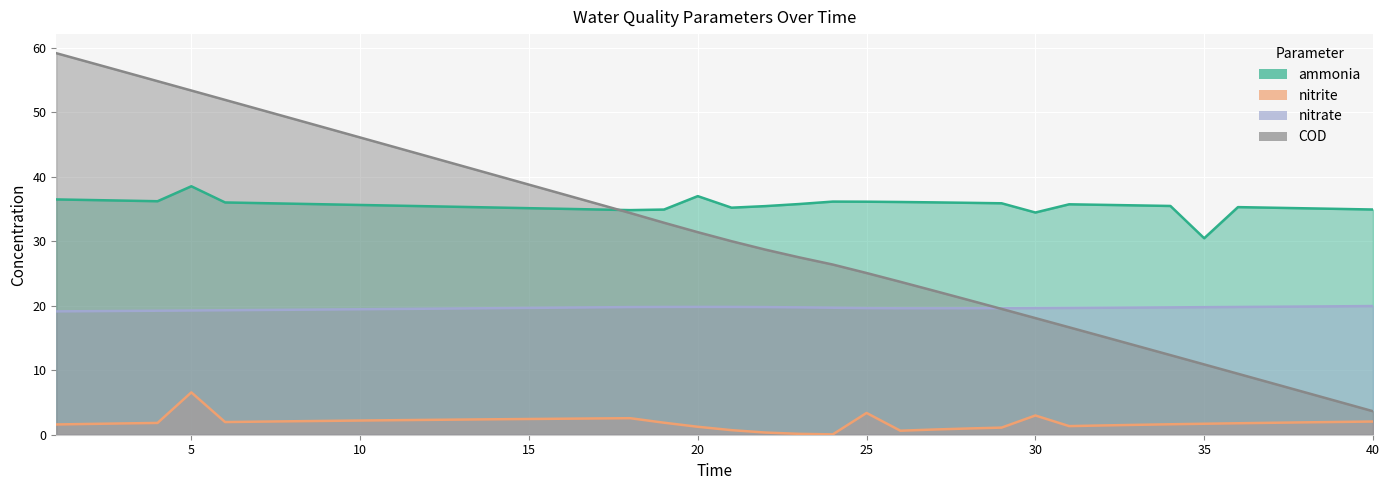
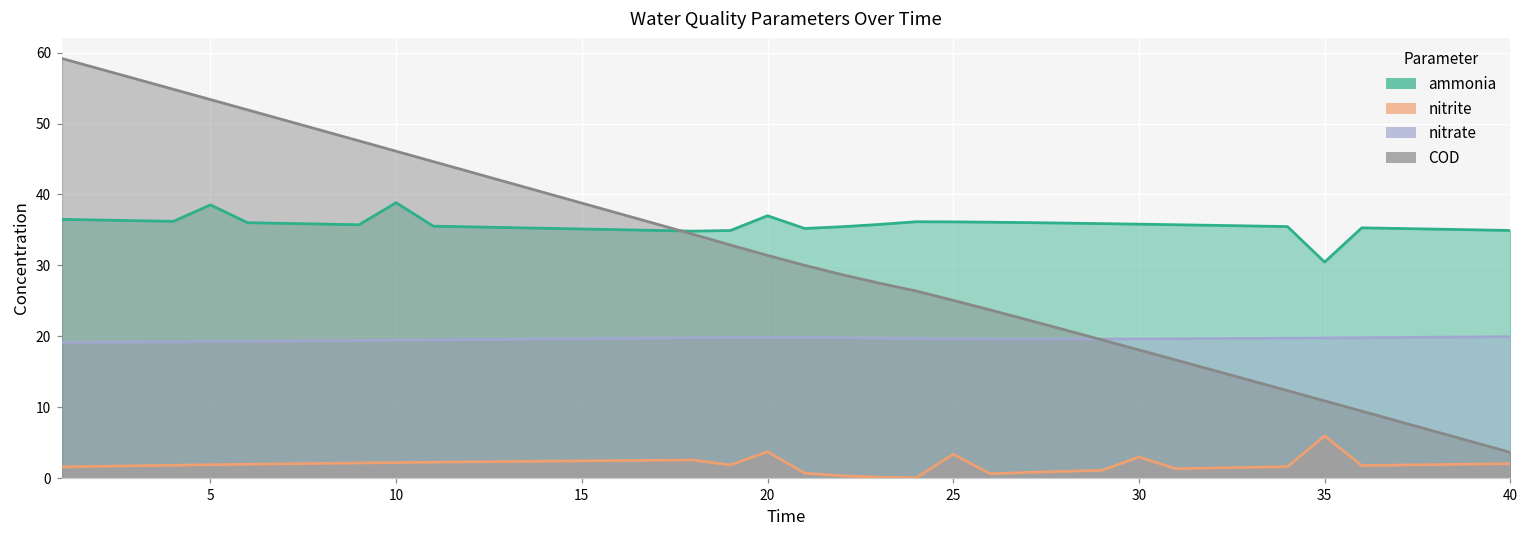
  {
    "ammonia": {
      "5": 39,
-     "10": 36,
+     "10": 39,
      "15": 35,
      "20": 37,
      "25": 36,
-     "30": 34,
+     "30": 36,
      "35": 30,
      "40": 35
    },
    "nitrite": {
-     "5": 7,
+     "5": 2,
      "10": 2,
      "15": 2,
-     "20": 1,
+     "20": 4,
      "25": 3,
      "30": 3,
-     "35": 2,
+     "35": 6,
      "40": 2
    }
  }
